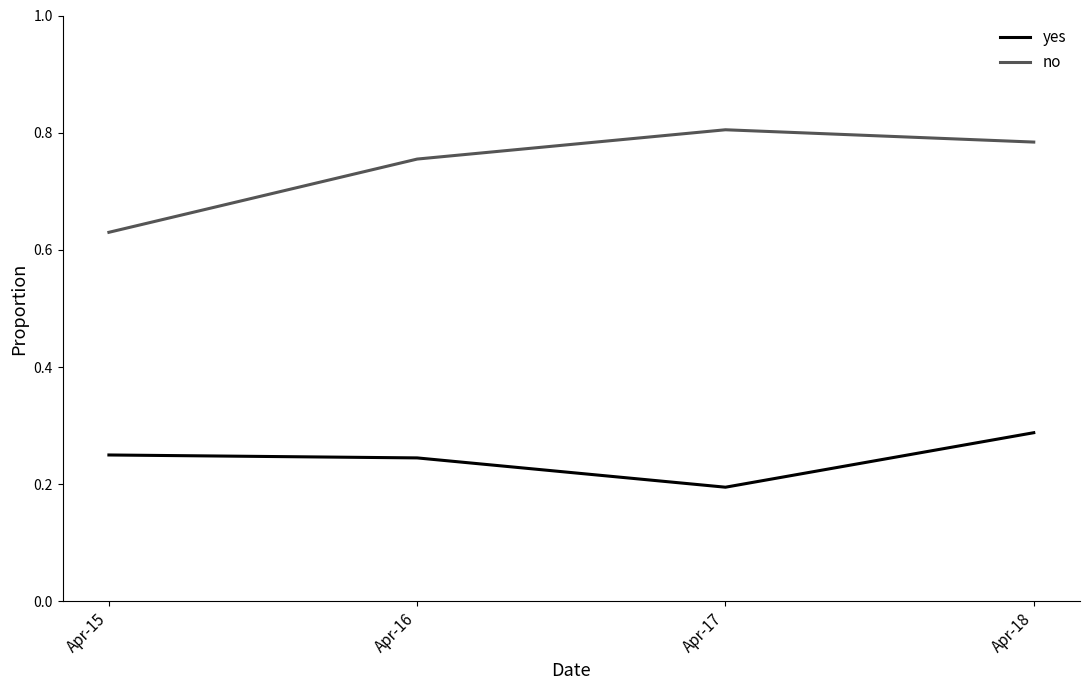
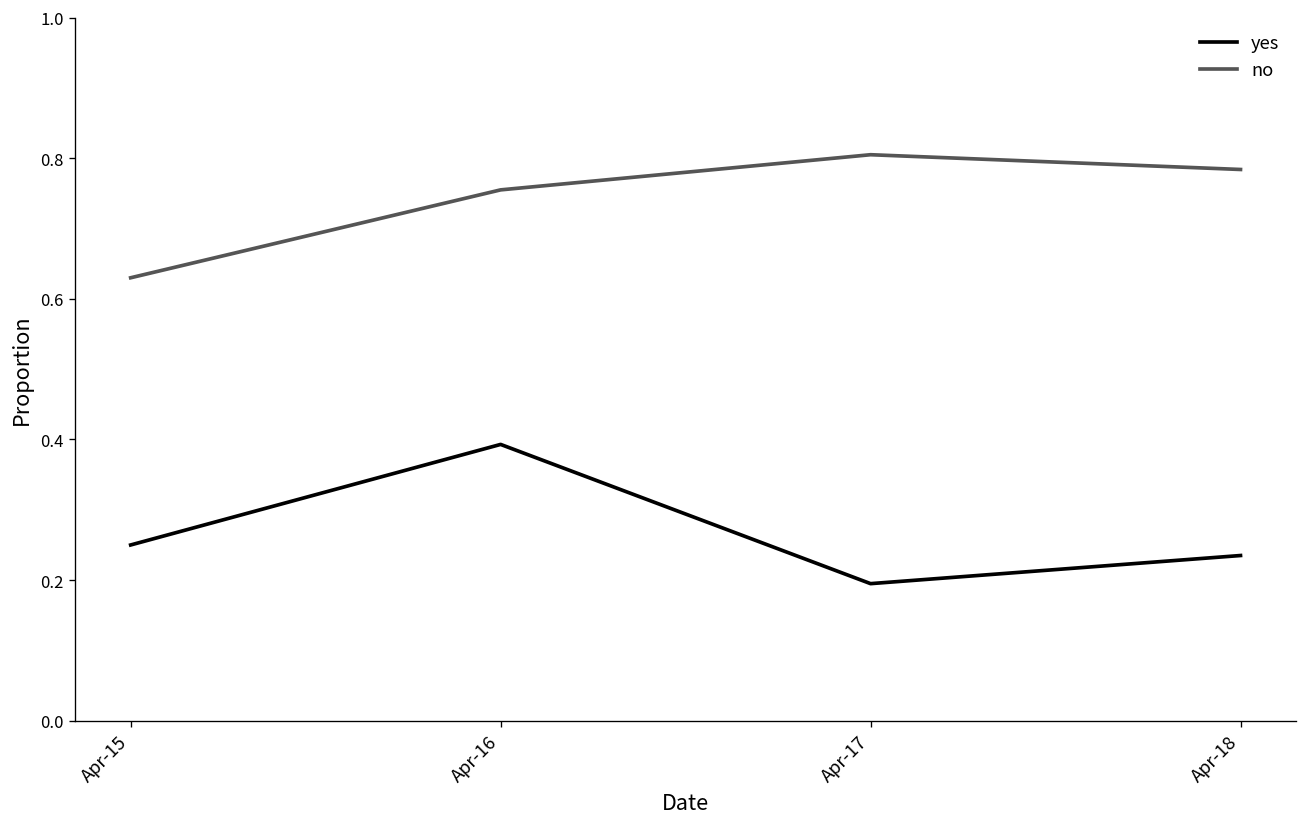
  {
    "yes": {
      "Apr-15": 0.25,
-     "Apr-16": 0.25,
+     "Apr-16": 0.39,
      "Apr-17": 0.20,
-     "Apr-18": 0.29
+     "Apr-18": 0.24
    },
    "no": {
      "Apr-15": 0.63,
      "Apr-16": 0.76,
      "Apr-17": 0.81,
      "Apr-18": 0.78
    }
  }
